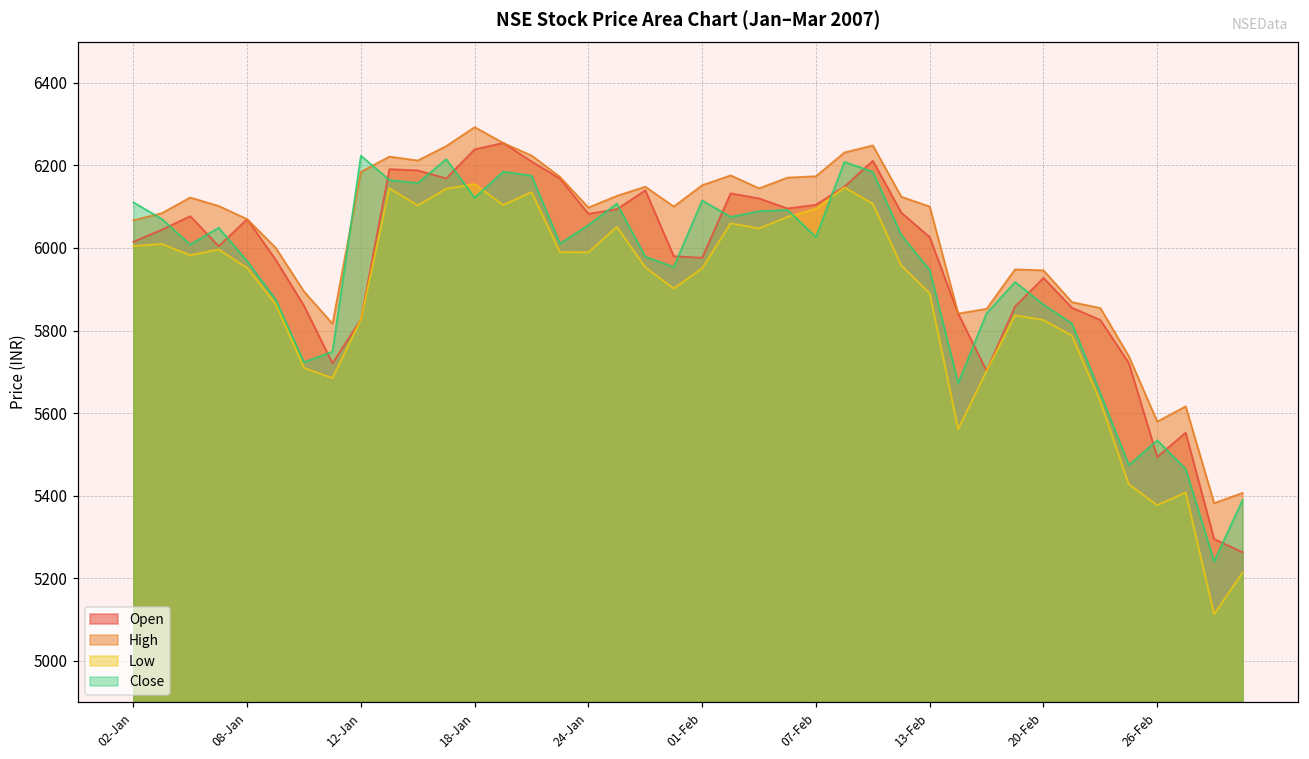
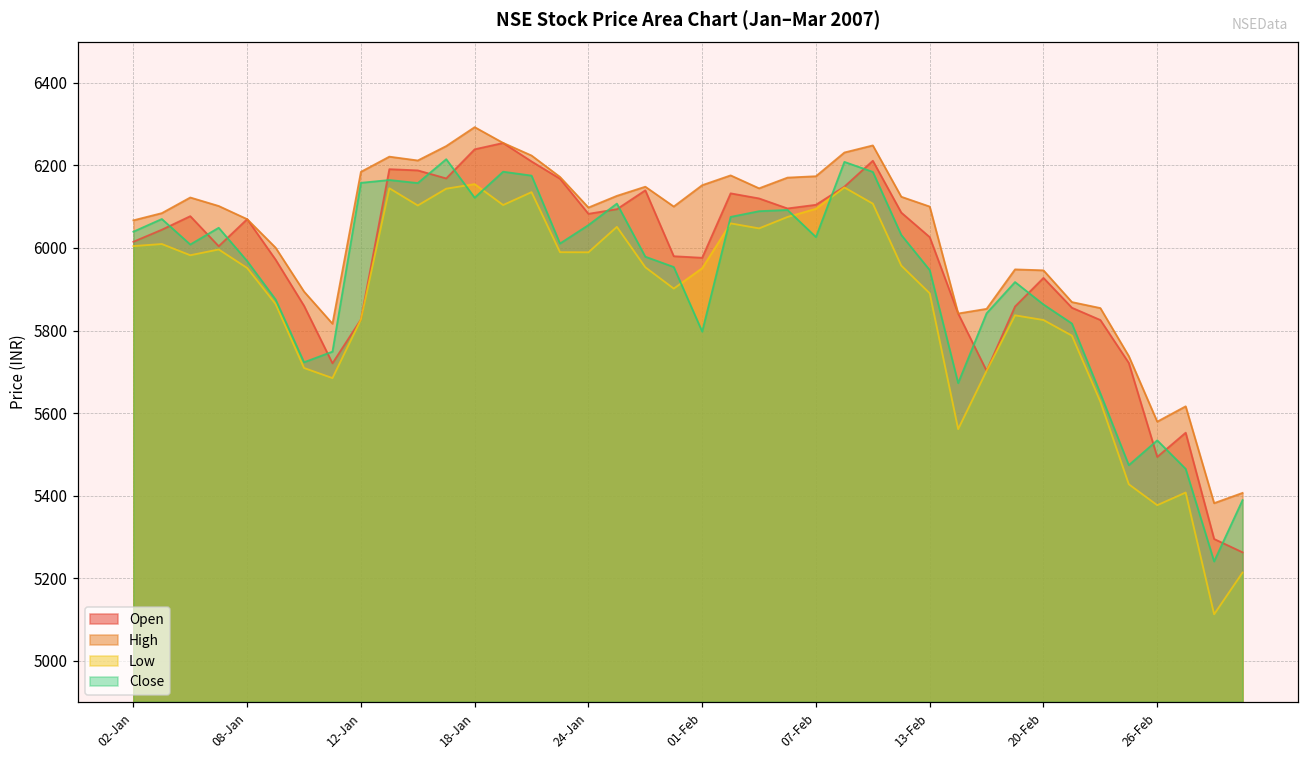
  {
    "Close": {
-     "02-Jan": 6110,
+     "02-Jan": 6040,
      "08-Jan": 5970,
-     "12-Jan": 6220,
+     "12-Jan": 6160,
      "18-Jan": 6120,
      "24-Jan": 6060,
-     "01-Feb": 6120,
+     "01-Feb": 5800,
      "07-Feb": 6030,
      "13-Feb": 5950,
      "20-Feb": 5860,
      "26-Feb": 5530
    }
  }
